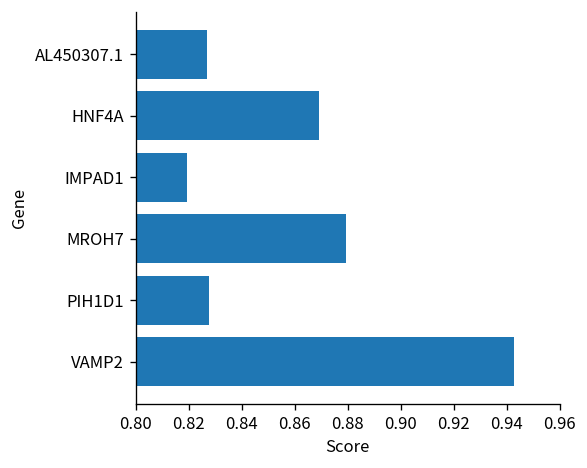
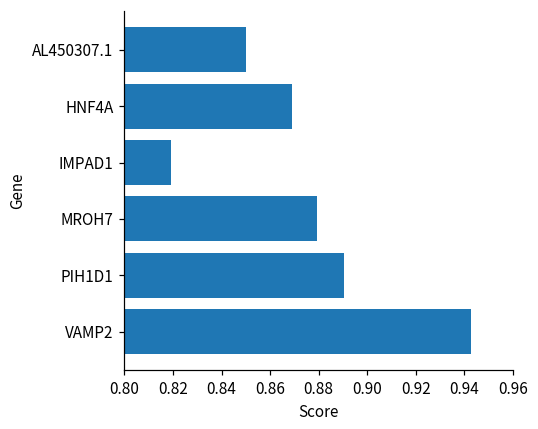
  {
-   "AL450307.1": 0.827,
+   "AL450307.1": 0.850,
    "HNF4A": 0.869,
    "IMPAD1": 0.819,
    "MROH7": 0.879,
-   "PIH1D1": 0.828,
+   "PIH1D1": 0.890,
    "VAMP2": 0.943
  }
